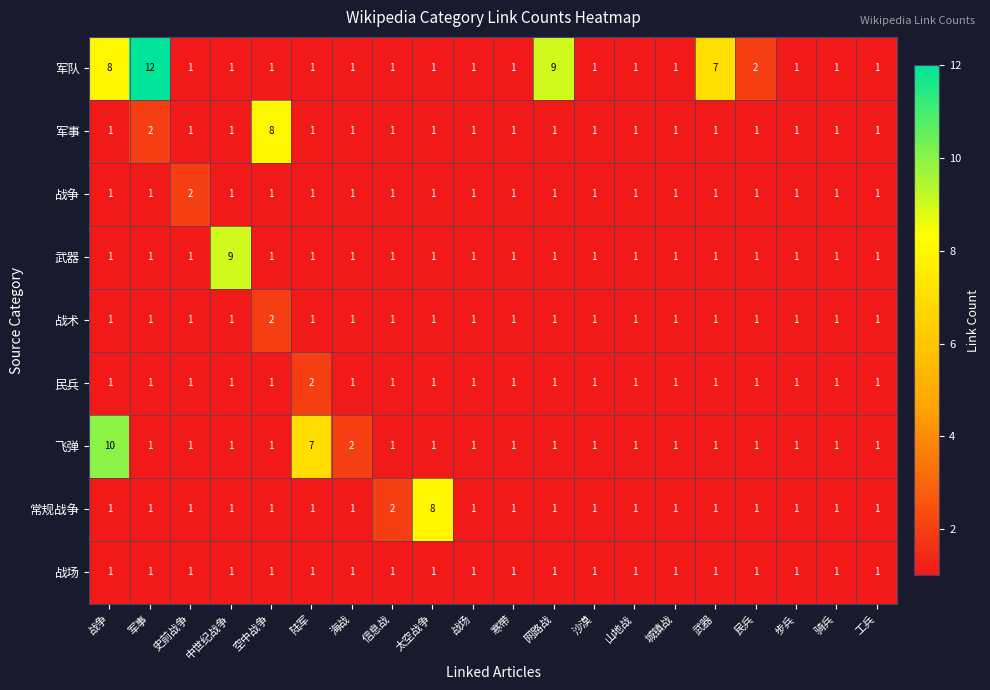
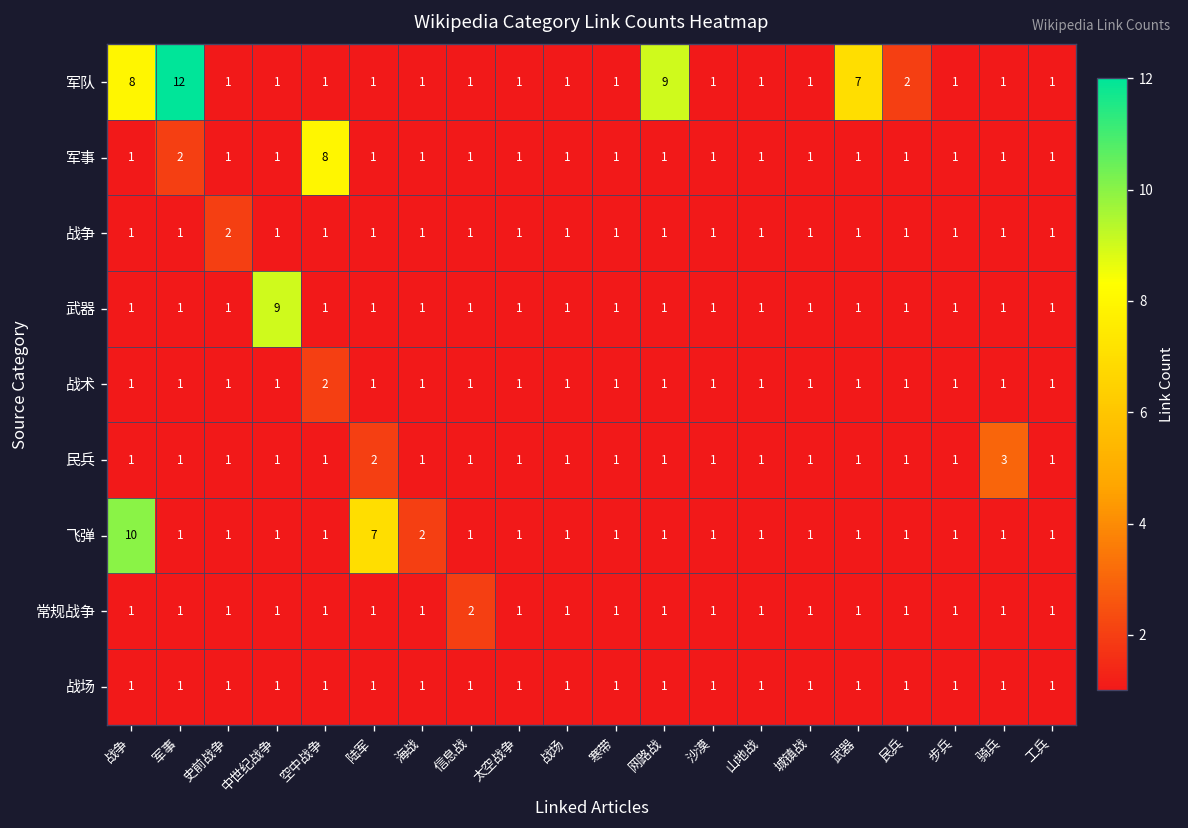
  {
    "军队": {
      "战争": 8,
      "军事": 12,
      "史前战争": 1,
      "中世纪战争": 1,
      "空中战争": 1,
      "陆军": 1,
      "海战": 1,
      "信息战": 1,
      "太空战争": 1,
      "战场": 1,
      "寒带": 1,
      "网路战": 9,
      "沙漠": 1,
      "山地战": 1,
      "城镇战": 1,
      "武器": 7,
      "民兵": 2,
      "步兵": 1,
      "骑兵": 1,
      "工兵": 1
    },
    "军事": {
      "战争": 1,
      "军事": 2,
      "史前战争": 1,
      "中世纪战争": 1,
      "空中战争": 8,
      "陆军": 1,
      "海战": 1,
      "信息战": 1,
      "太空战争": 1,
      "战场": 1,
      "寒带": 1,
      "网路战": 1,
      "沙漠": 1,
      "山地战": 1,
      "城镇战": 1,
      "武器": 1,
      "民兵": 1,
      "步兵": 1,
      "骑兵": 1,
      "工兵": 1
    },
    "战争": {
      "战争": 1,
      "军事": 1,
      "史前战争": 2,
      "中世纪战争": 1,
      "空中战争": 1,
      "陆军": 1,
      "海战": 1,
      "信息战": 1,
      "太空战争": 1,
      "战场": 1,
      "寒带": 1,
      "网路战": 1,
      "沙漠": 1,
      "山地战": 1,
      "城镇战": 1,
      "武器": 1,
      "民兵": 1,
      "步兵": 1,
      "骑兵": 1,
      "工兵": 1
    },
    "武器": {
      "战争": 1,
      "军事": 1,
      "史前战争": 1,
      "中世纪战争": 9,
      "空中战争": 1,
      "陆军": 1,
      "海战": 1,
      "信息战": 1,
      "太空战争": 1,
      "战场": 1,
      "寒带": 1,
      "网路战": 1,
      "沙漠": 1,
      "山地战": 1,
      "城镇战": 1,
      "武器": 1,
      "民兵": 1,
      "步兵": 1,
      "骑兵": 1,
      "工兵": 1
    },
    "战术": {
      "战争": 1,
      "军事": 1,
      "史前战争": 1,
      "中世纪战争": 1,
      "空中战争": 2,
      "陆军": 1,
      "海战": 1,
      "信息战": 1,
      "太空战争": 1,
      "战场": 1,
      "寒带": 1,
      "网路战": 1,
      "沙漠": 1,
      "山地战": 1,
      "城镇战": 1,
      "武器": 1,
      "民兵": 1,
      "步兵": 1,
      "骑兵": 1,
      "工兵": 1
    },
    "民兵": {
      "战争": 1,
      "军事": 1,
      "史前战争": 1,
      "中世纪战争": 1,
      "空中战争": 1,
      "陆军": 2,
      "海战": 1,
      "信息战": 1,
      "太空战争": 1,
      "战场": 1,
      "寒带": 1,
      "网路战": 1,
      "沙漠": 1,
      "山地战": 1,
      "城镇战": 1,
      "武器": 1,
      "民兵": 1,
      "步兵": 1,
-     "骑兵": 1,
+     "骑兵": 3,
      "工兵": 1
    },
    "飞弹": {
      "战争": 10,
      "军事": 1,
      "史前战争": 1,
      "中世纪战争": 1,
      "空中战争": 1,
      "陆军": 7,
      "海战": 2,
      "信息战": 1,
      "太空战争": 1,
      "战场": 1,
      "寒带": 1,
      "网路战": 1,
      "沙漠": 1,
      "山地战": 1,
      "城镇战": 1,
      "武器": 1,
      "民兵": 1,
      "步兵": 1,
      "骑兵": 1,
      "工兵": 1
    },
    "常规战争": {
      "战争": 1,
      "军事": 1,
      "史前战争": 1,
      "中世纪战争": 1,
      "空中战争": 1,
      "陆军": 1,
      "海战": 1,
      "信息战": 2,
-     "太空战争": 8,
+     "太空战争": 1,
      "战场": 1,
      "寒带": 1,
      "网路战": 1,
      "沙漠": 1,
      "山地战": 1,
      "城镇战": 1,
      "武器": 1,
      "民兵": 1,
      "步兵": 1,
      "骑兵": 1,
      "工兵": 1
    },
    "战场": {
      "战争": 1,
      "军事": 1,
      "史前战争": 1,
      "中世纪战争": 1,
      "空中战争": 1,
      "陆军": 1,
      "海战": 1,
      "信息战": 1,
      "太空战争": 1,
      "战场": 1,
      "寒带": 1,
      "网路战": 1,
      "沙漠": 1,
      "山地战": 1,
      "城镇战": 1,
      "武器": 1,
      "民兵": 1,
      "步兵": 1,
      "骑兵": 1,
      "工兵": 1
    }
  }
